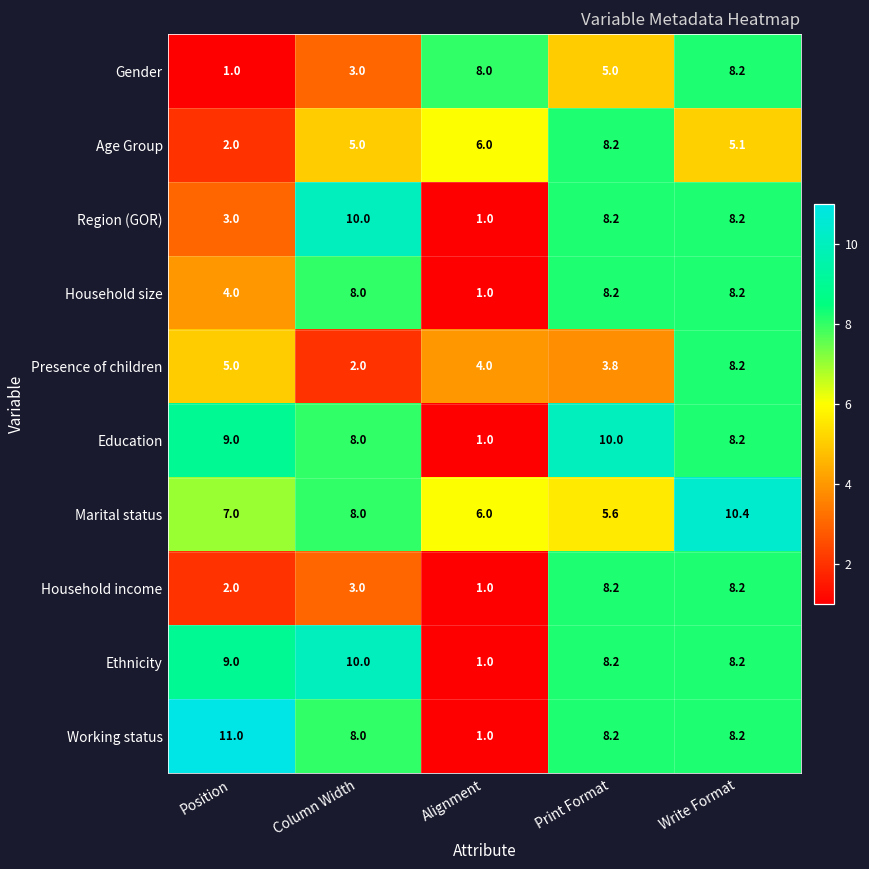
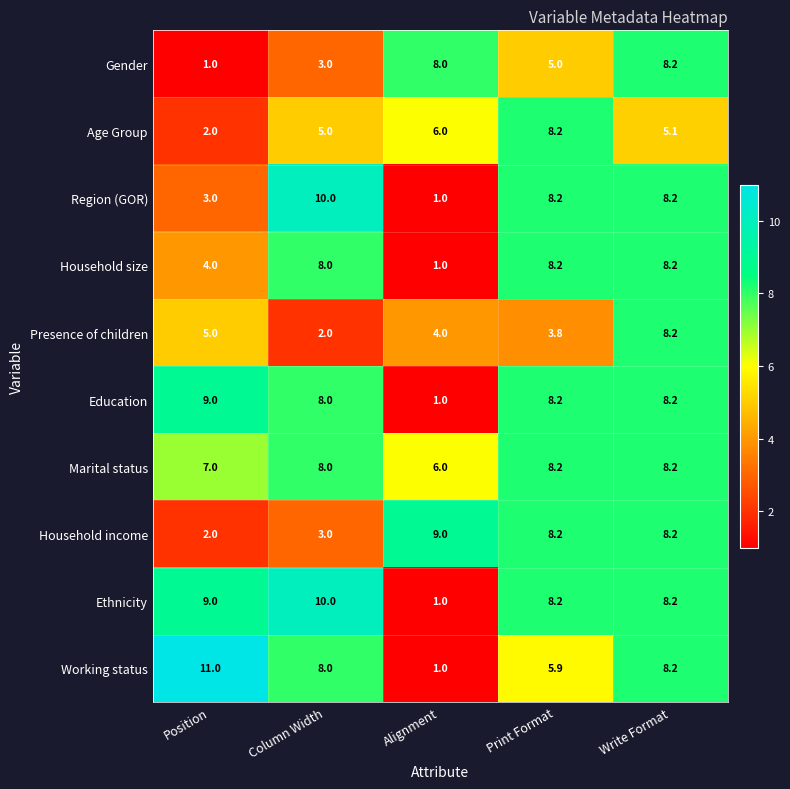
  {
    "Gender": {
      "Position": 1.0,
      "Column Width": 3.0,
      "Alignment": 8.0,
      "Print Format": 5.0,
      "Write Format": 8.2
    },
    "Age Group": {
      "Position": 2.0,
      "Column Width": 5.0,
      "Alignment": 6.0,
      "Print Format": 8.2,
      "Write Format": 5.1
    },
    "Region (GOR)": {
      "Position": 3.0,
      "Column Width": 10.0,
      "Alignment": 1.0,
      "Print Format": 8.2,
      "Write Format": 8.2
    },
    "Household size": {
      "Position": 4.0,
      "Column Width": 8.0,
      "Alignment": 1.0,
      "Print Format": 8.2,
      "Write Format": 8.2
    },
    "Presence of children": {
      "Position": 5.0,
      "Column Width": 2.0,
      "Alignment": 4.0,
      "Print Format": 3.8,
      "Write Format": 8.2
    },
    "Education": {
      "Position": 9.0,
      "Column Width": 8.0,
      "Alignment": 1.0,
-     "Print Format": 10.0,
+     "Print Format": 8.2,
      "Write Format": 8.2
    },
    "Marital status": {
      "Position": 7.0,
      "Column Width": 8.0,
      "Alignment": 6.0,
-     "Print Format": 5.6,
-     "Write Format": 10.4
+     "Print Format": 8.2,
+     "Write Format": 8.2
    },
    "Household income": {
      "Position": 2.0,
      "Column Width": 3.0,
-     "Alignment": 1.0,
+     "Alignment": 9.0,
      "Print Format": 8.2,
      "Write Format": 8.2
    },
    "Ethnicity": {
      "Position": 9.0,
      "Column Width": 10.0,
      "Alignment": 1.0,
      "Print Format": 8.2,
      "Write Format": 8.2
    },
    "Working status": {
      "Position": 11.0,
      "Column Width": 8.0,
      "Alignment": 1.0,
-     "Print Format": 8.2,
+     "Print Format": 5.9,
      "Write Format": 8.2
    }
  }
